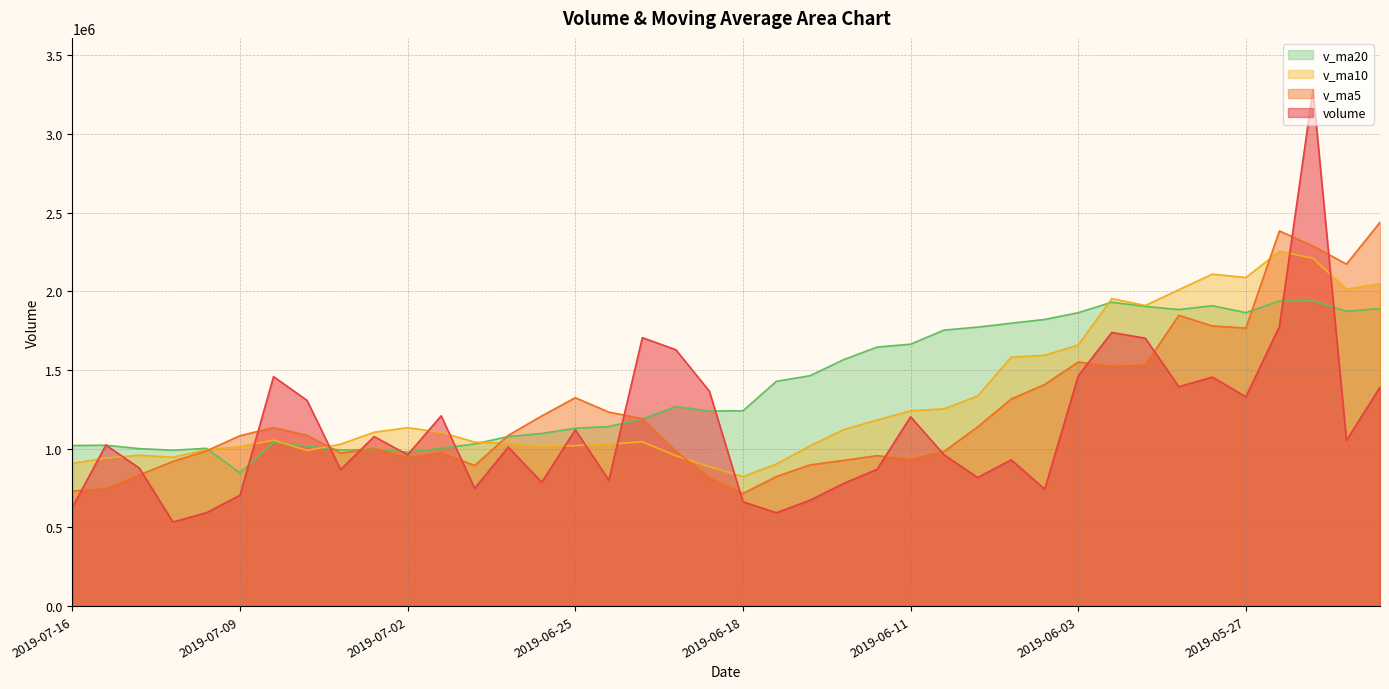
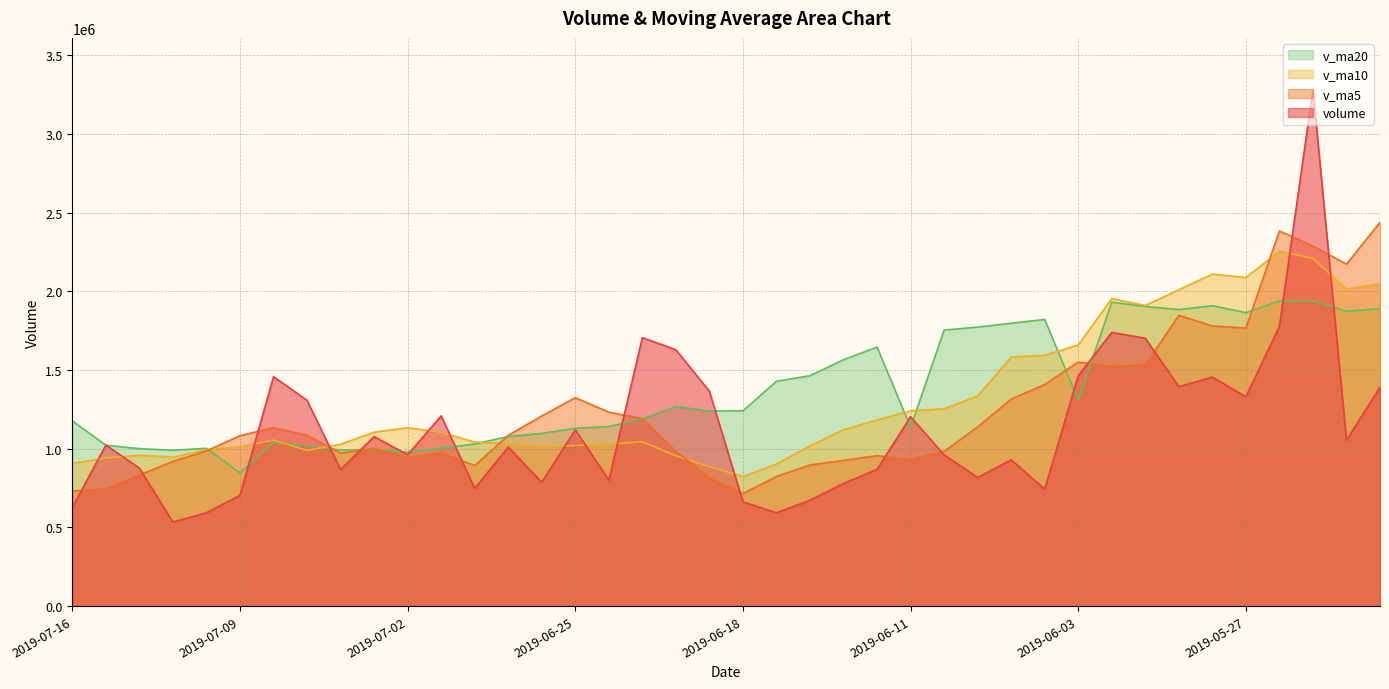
  {
    "v_ma20": {
-     "2019-07-16": 1020000,
+     "2019-07-16": 1180000,
      "2019-07-09": 850000,
      "2019-07-02": 980000,
      "2019-06-18": 1240000,
-     "2019-06-11": 1660000,
-     "2019-06-03": 1860000,
+     "2019-06-11": 1140000,
+     "2019-06-03": 1310000,
      "2019-05-27": 1860000
    }
  }
